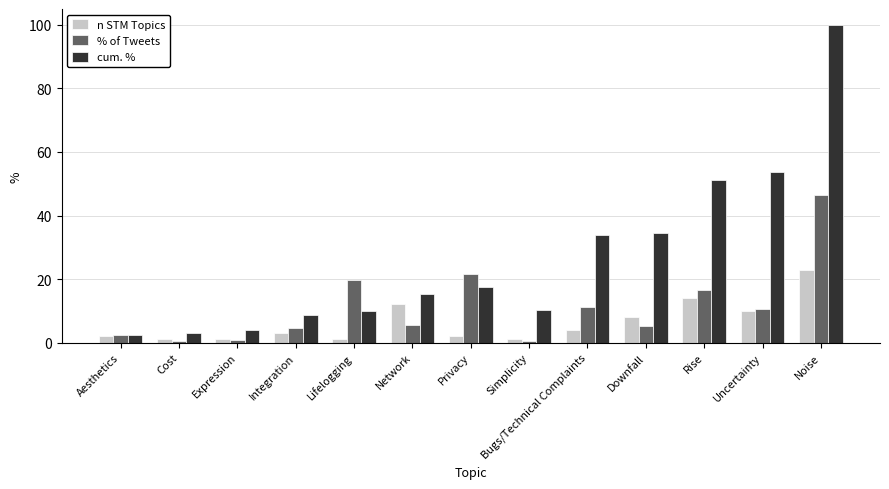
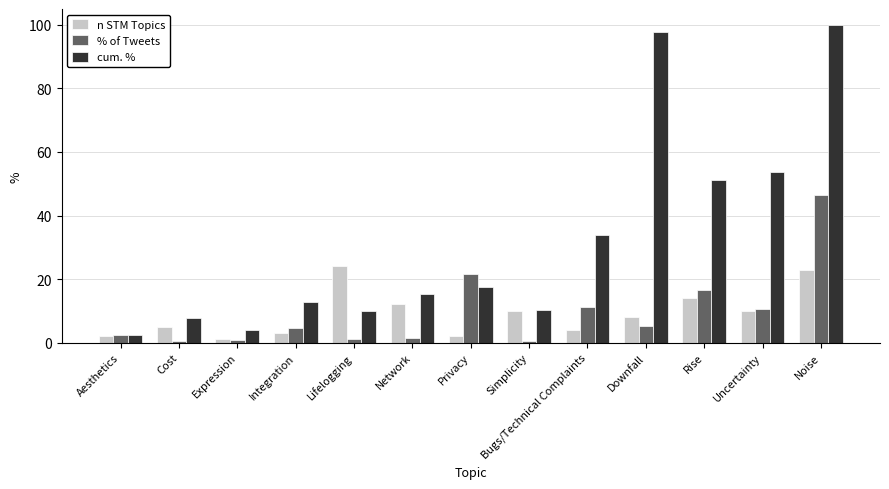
  {
    "n STM Topics": {
      "Aesthetics": 2,
-     "Cost": 1,
+     "Cost": 5,
      "Expression": 1,
      "Integration": 3,
-     "Lifelogging": 1,
+     "Lifelogging": 24,
      "Network": 12,
      "Privacy": 2,
-     "Simplicity": 1,
+     "Simplicity": 10,
      "Bugs/Technical Complaints": 4,
      "Downfall": 8,
      "Rise": 14,
      "Uncertainty": 10,
      "Noise": 23
    },
    "% of Tweets": {
      "Aesthetics": 3,
      "Expression": 1,
      "Integration": 5,
-     "Lifelogging": 20,
-     "Network": 6,
+     "Lifelogging": 1,
+     "Network": 1,
      "Privacy": 21,
      "Bugs/Technical Complaints": 11,
      "Downfall": 5,
      "Rise": 17,
      "Uncertainty": 11,
      "Noise": 46
    },
    "cum. %": {
      "Aesthetics": 3,
-     "Cost": 3,
+     "Cost": 8,
      "Expression": 4,
-     "Integration": 9,
+     "Integration": 13,
      "Lifelogging": 10,
      "Network": 15,
      "Privacy": 17,
      "Simplicity": 10,
      "Bugs/Technical Complaints": 34,
-     "Downfall": 35,
+     "Downfall": 98,
      "Rise": 51,
      "Uncertainty": 54,
      "Noise": 100
    }
  }
